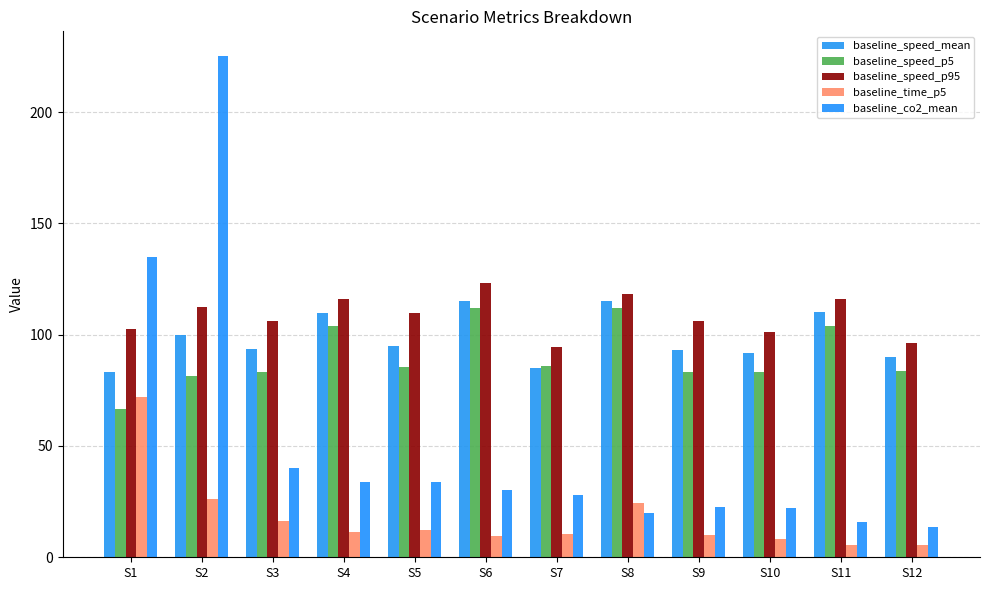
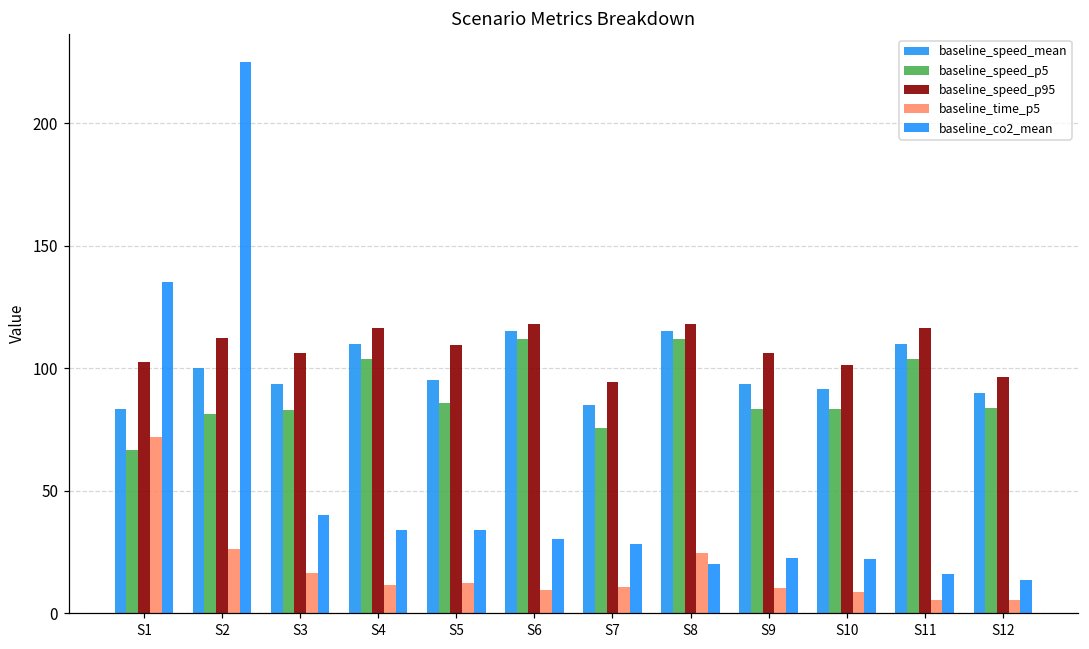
  {
    "baseline_speed_p5": {
      "S1": 67,
      "S2": 81,
      "S3": 83,
      "S4": 104,
      "S5": 86,
      "S6": 112,
-     "S7": 86,
+     "S7": 76,
      "S8": 112,
      "S9": 83,
      "S10": 83,
      "S11": 104,
      "S12": 84
    },
    "baseline_speed_p95": {
      "S1": 102,
      "S2": 112,
      "S3": 106,
      "S4": 116,
      "S5": 110,
-     "S6": 123,
+     "S6": 118,
      "S7": 94,
      "S8": 118,
      "S9": 106,
      "S10": 101,
      "S11": 116,
      "S12": 96
    },
    "baseline_time_p5": {
      "S1": 72,
      "S2": 26,
      "S3": 16,
      "S4": 11,
      "S5": 12,
      "S6": 9,
      "S7": 11,
      "S8": 24,
      "S9": 10,
      "S10": 8,
      "S11": 5,
      "S12": 5
    }
  }
